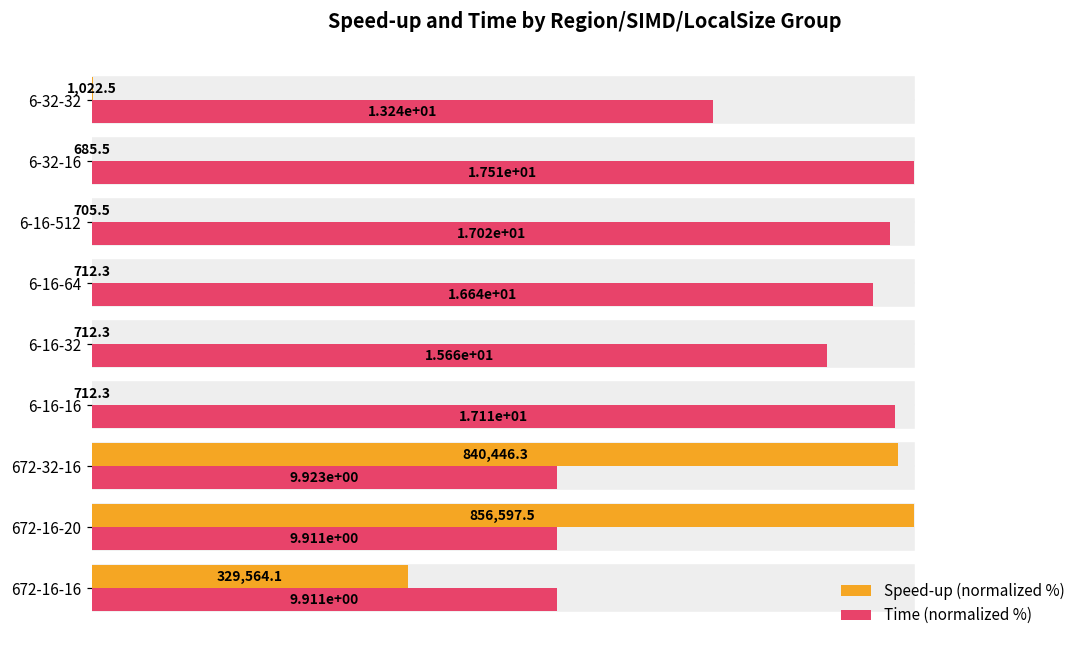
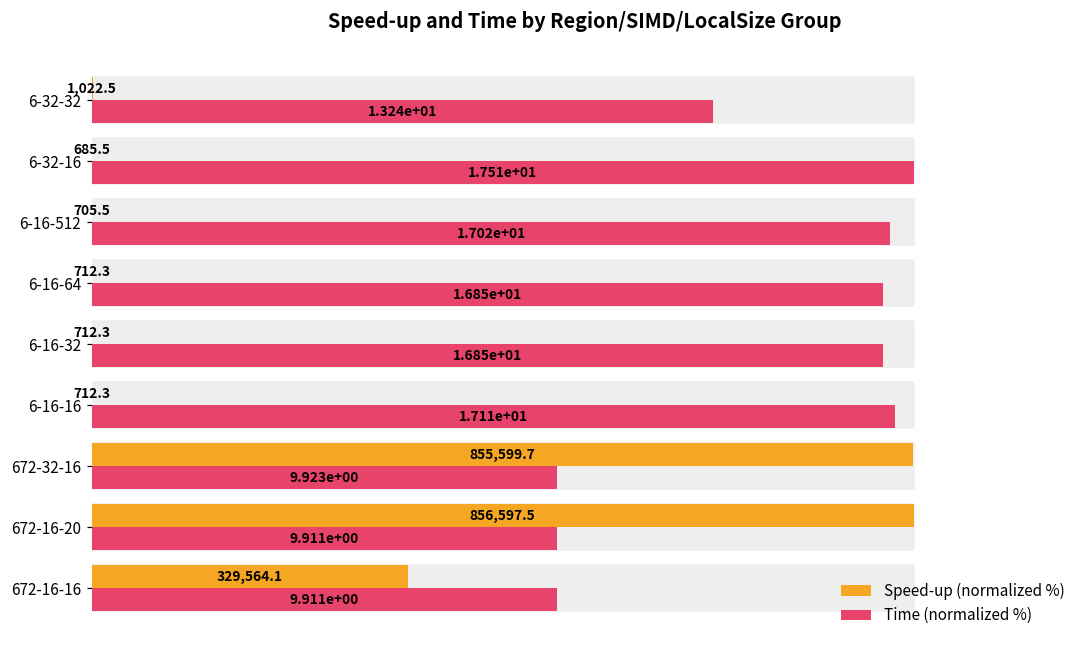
  {
    "Speed-up (normalized %)": {
-     "672-32-16": "840,446.3"
+     "672-32-16": "855,599.7"
    },
    "Time (normalized %)": {
-     "6-16-64": "1.664e+01",
-     "6-16-32": "1.566e+01"
+     "6-16-64": "1.685e+01",
+     "6-16-32": "1.685e+01"
    }
  }
